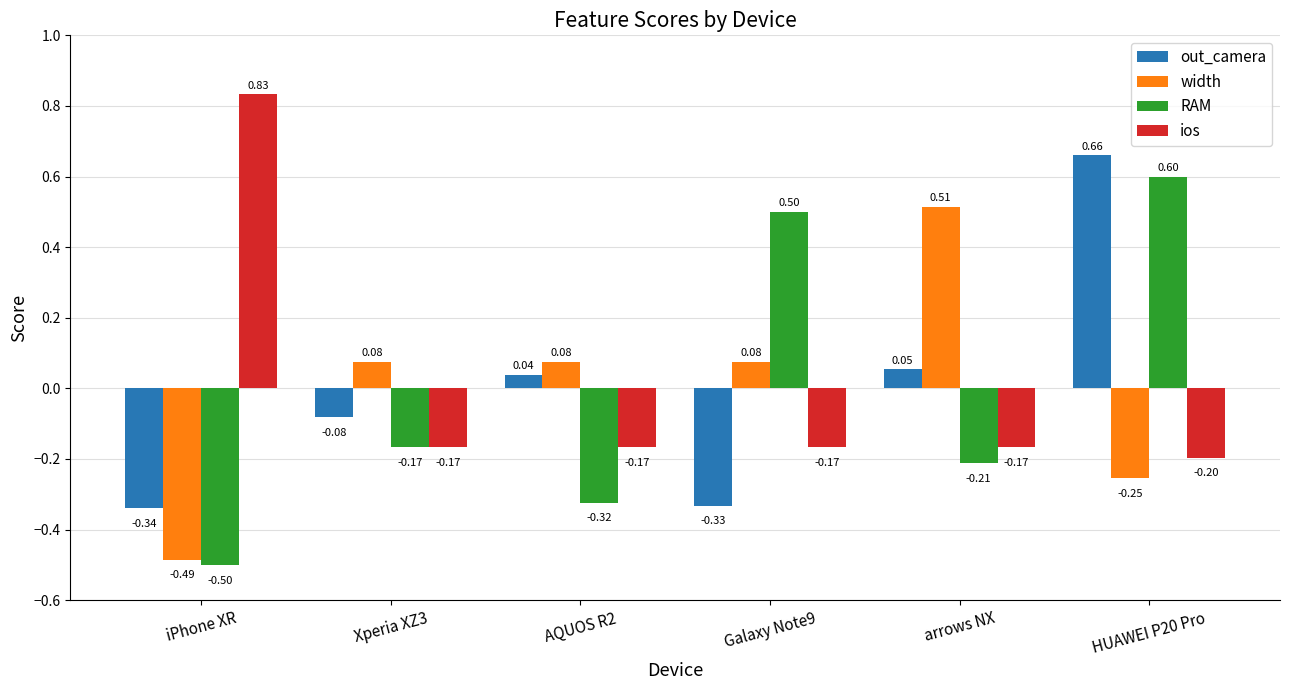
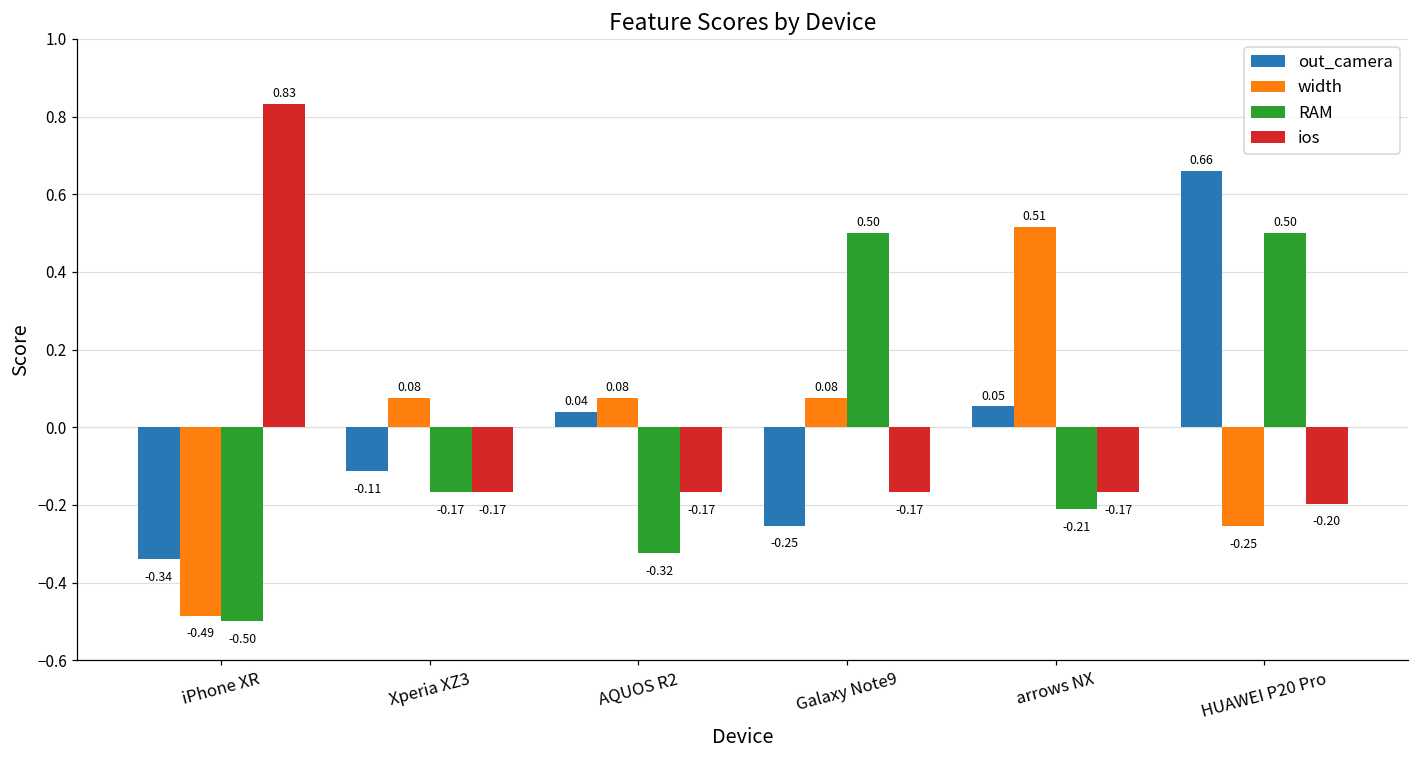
  {
    "out_camera": {
      "iPhone XR": -0.34,
-     "Xperia XZ3": -0.08,
+     "Xperia XZ3": -0.11,
      "AQUOS R2": 0.04,
-     "Galaxy Note9": -0.33,
+     "Galaxy Note9": -0.25,
      "arrows NX": 0.05,
      "HUAWEI P20 Pro": 0.66
    },
    "width": {
      "iPhone XR": -0.49,
      "Xperia XZ3": 0.08,
      "AQUOS R2": 0.08,
      "Galaxy Note9": 0.08,
      "arrows NX": 0.51,
      "HUAWEI P20 Pro": -0.25
    },
    "RAM": {
      "iPhone XR": -0.50,
      "Xperia XZ3": -0.17,
      "AQUOS R2": -0.32,
      "Galaxy Note9": 0.50,
      "arrows NX": -0.21,
-     "HUAWEI P20 Pro": 0.60
+     "HUAWEI P20 Pro": 0.50
    },
    "ios": {
      "iPhone XR": 0.83,
      "Xperia XZ3": -0.17,
      "AQUOS R2": -0.17,
      "Galaxy Note9": -0.17,
      "arrows NX": -0.17,
      "HUAWEI P20 Pro": -0.20
    }
  }
